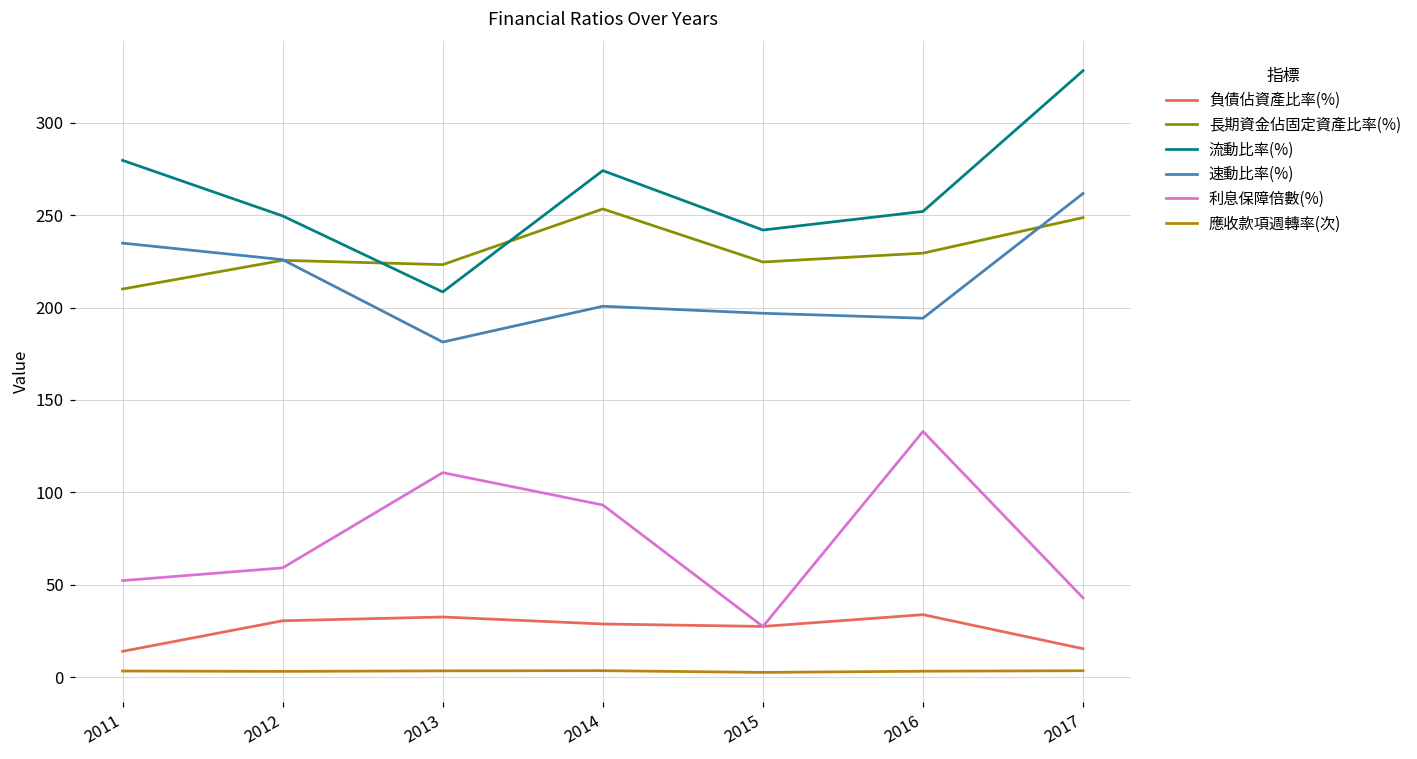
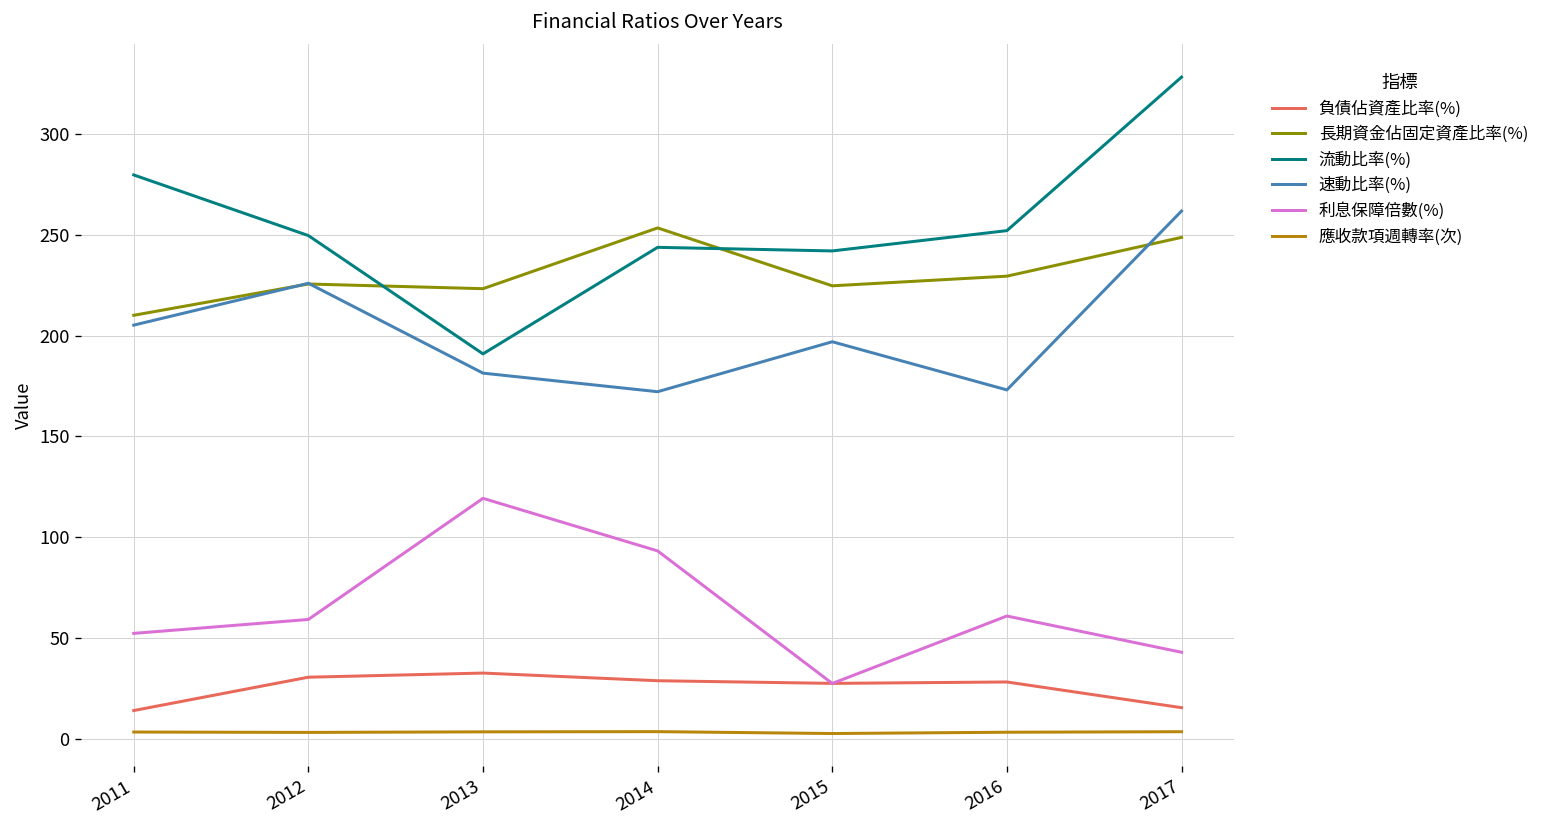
  {
    "負債佔資產比率(%)": {
      "2011": 14,
      "2012": 30,
      "2013": 33,
      "2014": 29,
-     "2016": 34,
+     "2016": 28,
      "2017": 15
    },
    "流動比率(%)": {
      "2011": 280,
      "2012": 250,
-     "2013": 208,
-     "2014": 274,
+     "2013": 191,
+     "2014": 244,
      "2015": 242,
      "2016": 252,
      "2017": 328
    },
    "速動比率(%)": {
-     "2011": 235,
+     "2011": 205,
      "2013": 181,
-     "2014": 201,
+     "2014": 172,
      "2015": 197,
-     "2016": 194,
+     "2016": 173,
      "2017": 262
    },
    "利息保障倍數(%)": {
      "2011": 52,
      "2012": 59,
-     "2013": 111,
+     "2013": 119,
      "2014": 93,
-     "2016": 133,
+     "2016": 61,
      "2017": 43
    }
  }
